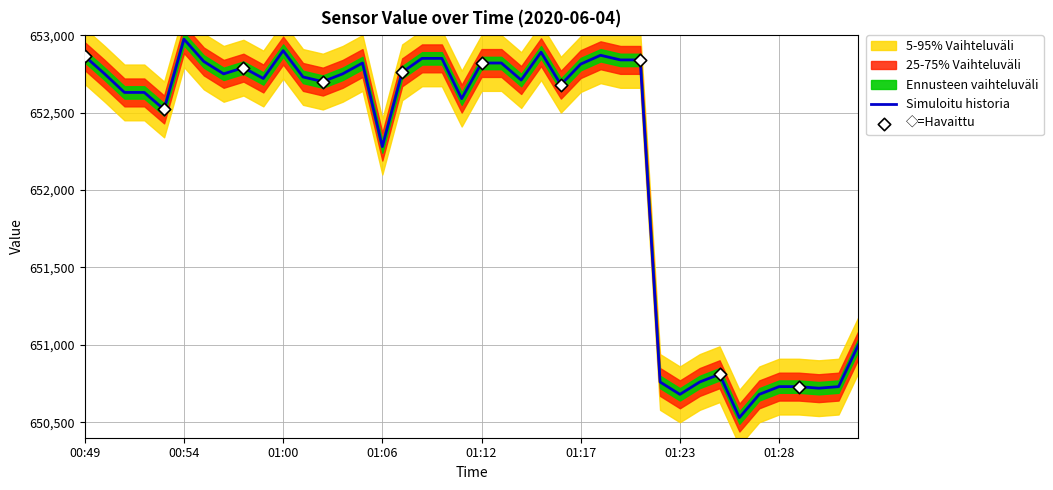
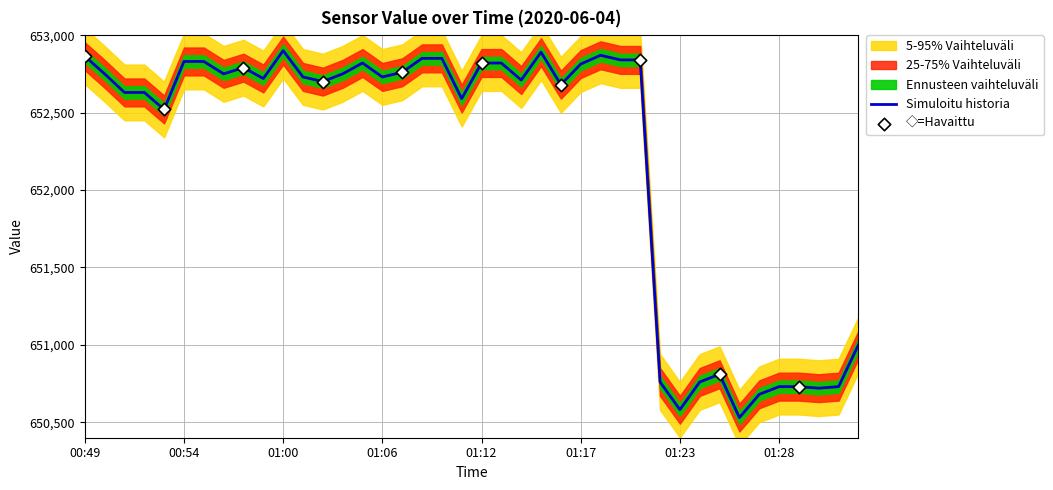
  {
    "Simuloitu historia": {
-     "00:54": "652,970",
+     "00:54": "652,830",
      "01:00": "652,900",
-     "01:06": "652,280",
+     "01:06": "652,730",
      "01:17": "652,810",
-     "01:23": "650,680",
+     "01:23": "650,580",
      "01:28": "650,730"
    }
  }
